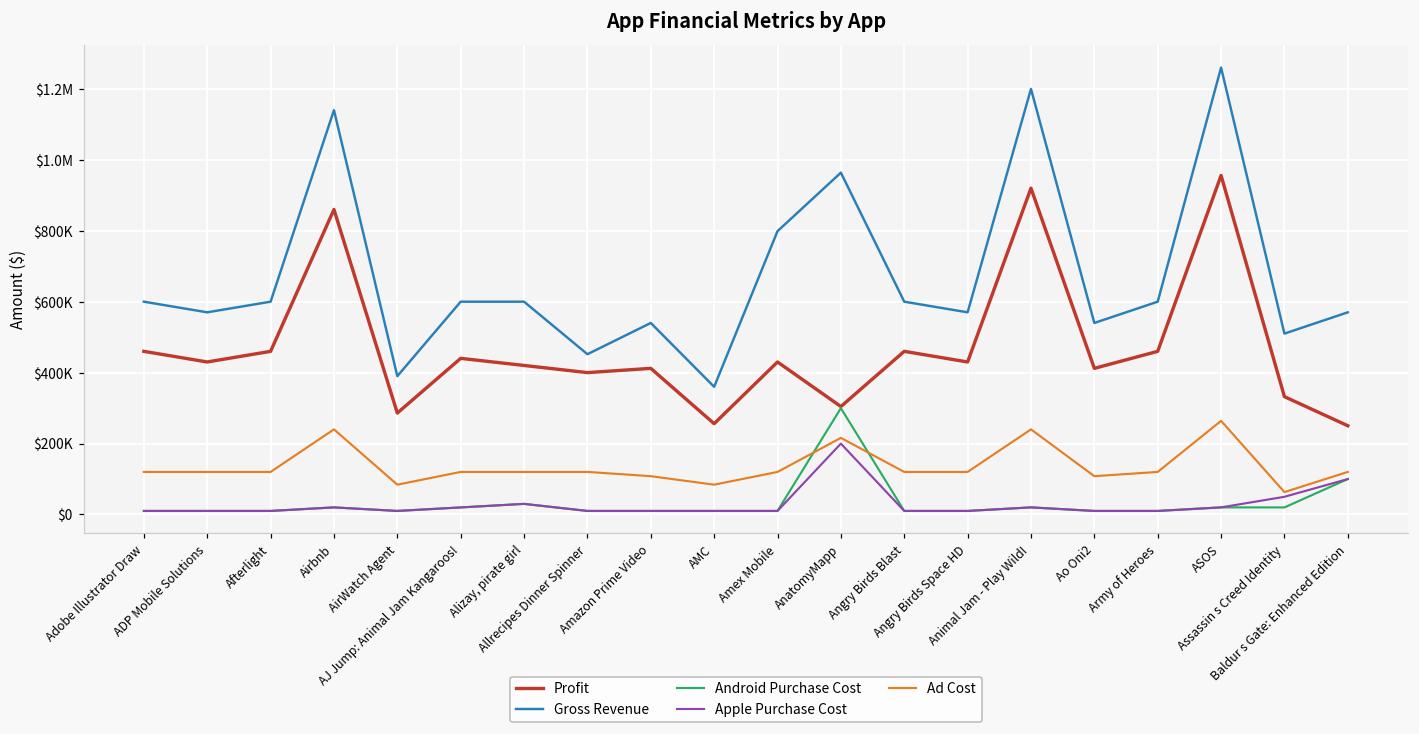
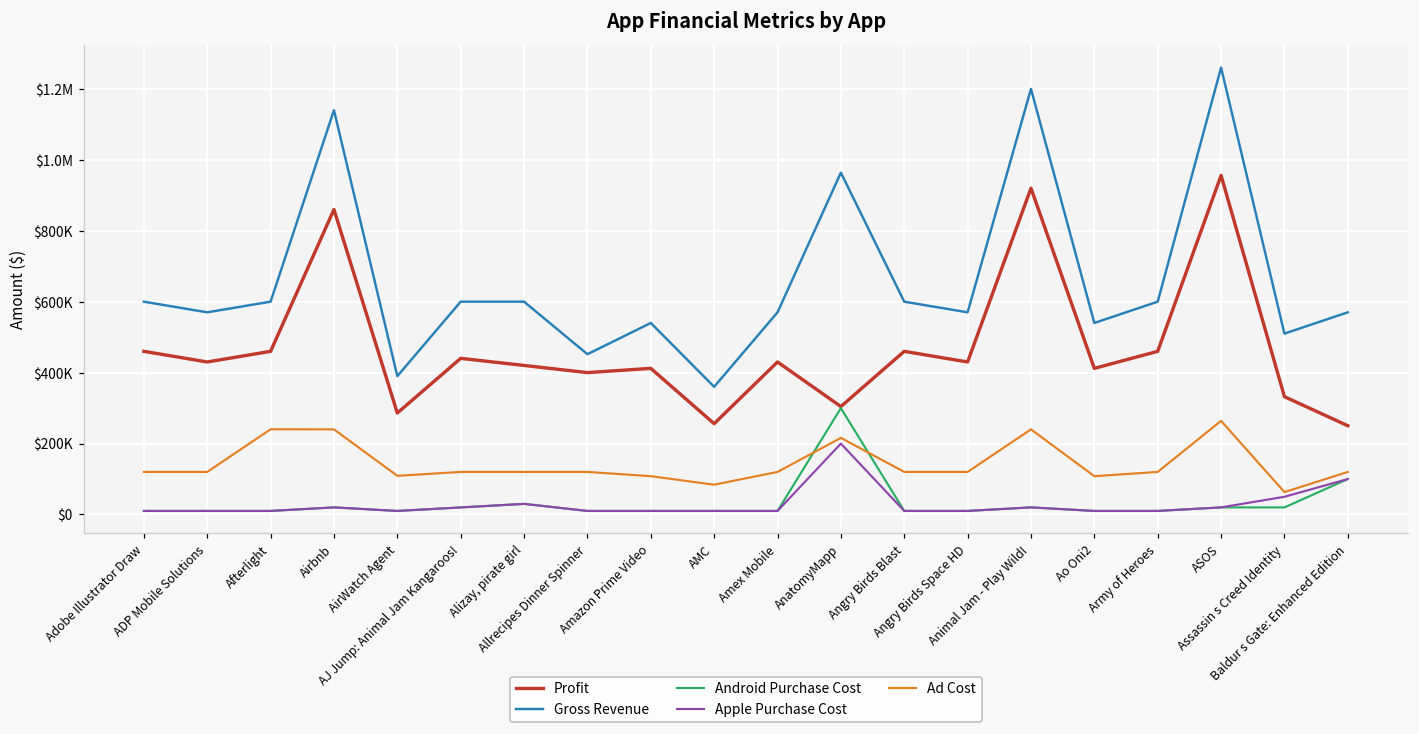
  {
    "Profit": {
      "Adobe Illustrator Draw": "$460000",
      "ADP Mobile Solutions": "$430000",
      "Afterlight": "$460000",
      "Airbnb": "$860000",
      "AirWatch Agent": "$290000",
      "AJ Jump: Animal Jam Kangaroos!": "$440000",
      "Alizay, pirate girl": "$420000",
      "Allrecipes Dinner Spinner": "$400000",
      "Amazon Prime Video": "$410000",
      "AMC": "$260000",
      "Amex Mobile": "$430000",
      "Angry Birds Blast": "$460000",
      "Angry Birds Space HD": "$430000",
      "Animal Jam - Play Wild!": "$920000",
      "Ao Oni2": "$410000",
      "Army of Heroes": "$460000",
      "ASOS": "$960000",
      "Assassin s Creed Identity": "$330000",
      "Baldur s Gate: Enhanced Edition": "$250000"
    },
    "Gross Revenue": {
      "Adobe Illustrator Draw": "$600000",
      "ADP Mobile Solutions": "$570000",
      "Afterlight": "$600000",
      "Airbnb": "$1140000",
      "AirWatch Agent": "$390000",
      "AJ Jump: Animal Jam Kangaroos!": "$600000",
      "Alizay, pirate girl": "$600000",
      "Allrecipes Dinner Spinner": "$450000",
      "Amazon Prime Video": "$540000",
      "AMC": "$360000",
-     "Amex Mobile": "$800000",
+     "Amex Mobile": "$570000",
      "AnatomyMapp": "$960000",
      "Angry Birds Blast": "$600000",
      "Angry Birds Space HD": "$570000",
      "Animal Jam - Play Wild!": "$1200000",
      "Ao Oni2": "$540000",
      "Army of Heroes": "$600000",
      "ASOS": "$1260000",
      "Assassin s Creed Identity": "$510000",
      "Baldur s Gate: Enhanced Edition": "$570000"
    },
    "Android Purchase Cost": {
      "Assassin s Creed Identity": "$20000"
    },
    "Apple Purchase Cost": {
      "AnatomyMapp": "$200000",
      "Assassin s Creed Identity": "$50000"
    },
    "Ad Cost": {
      "Adobe Illustrator Draw": "$120000",
      "ADP Mobile Solutions": "$120000",
-     "Afterlight": "$120000",
+     "Afterlight": "$240000",
      "Airbnb": "$240000",
-     "AirWatch Agent": "$80000",
+     "AirWatch Agent": "$110000",
      "AJ Jump: Animal Jam Kangaroos!": "$120000",
      "Alizay, pirate girl": "$120000",
      "Allrecipes Dinner Spinner": "$120000",
      "Amazon Prime Video": "$110000",
      "AMC": "$80000",
      "Amex Mobile": "$120000",
      "AnatomyMapp": "$220000",
      "Angry Birds Blast": "$120000",
      "Angry Birds Space HD": "$120000",
      "Animal Jam - Play Wild!": "$240000",
      "Ao Oni2": "$110000",
      "Army of Heroes": "$120000",
      "ASOS": "$260000",
      "Assassin s Creed Identity": "$60000",
      "Baldur s Gate: Enhanced Edition": "$120000"
    }
  }
